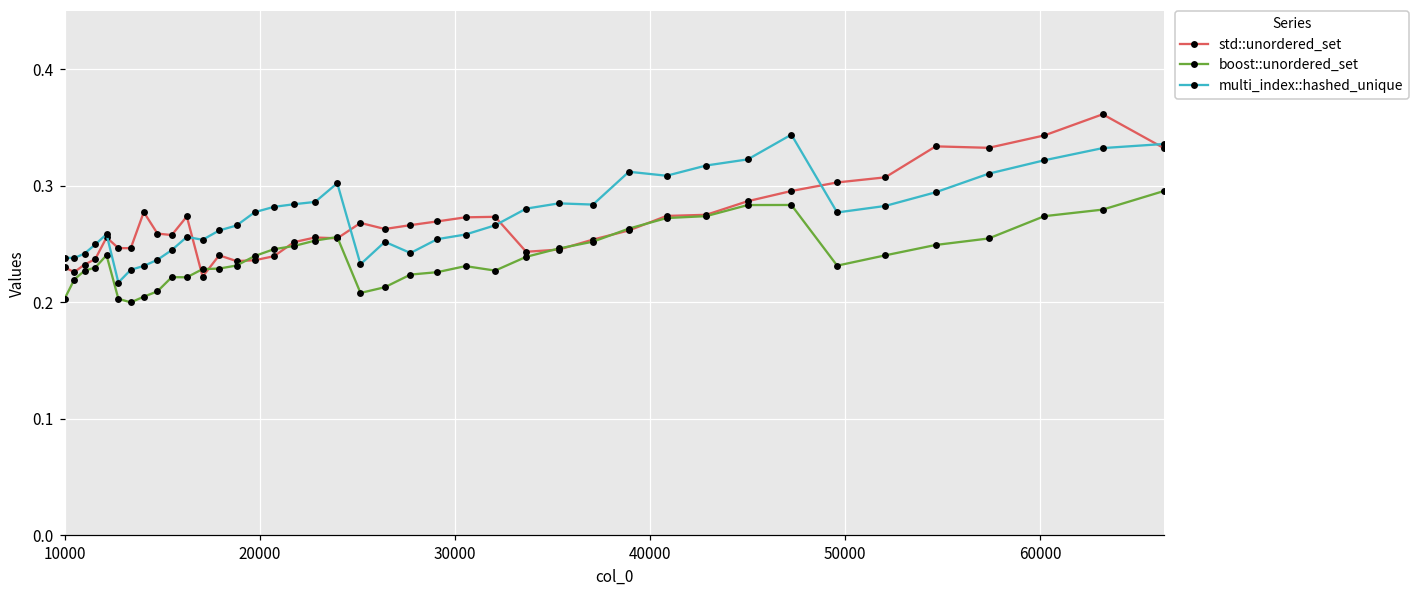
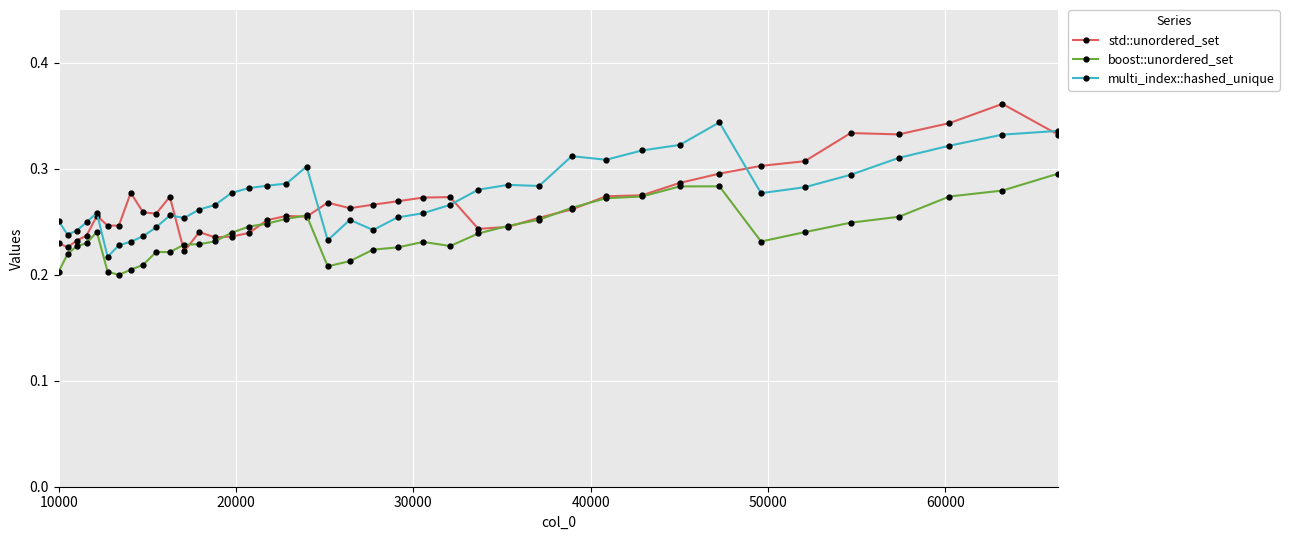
  {
    "std::unordered_set": {
      "10000": 0.230
    },
    "boost::unordered_set": {
      "10000": 0.203
    },
    "multi_index::hashed_unique": {
-     "10000": 0.238
+     "10000": 0.251
    }
  }
